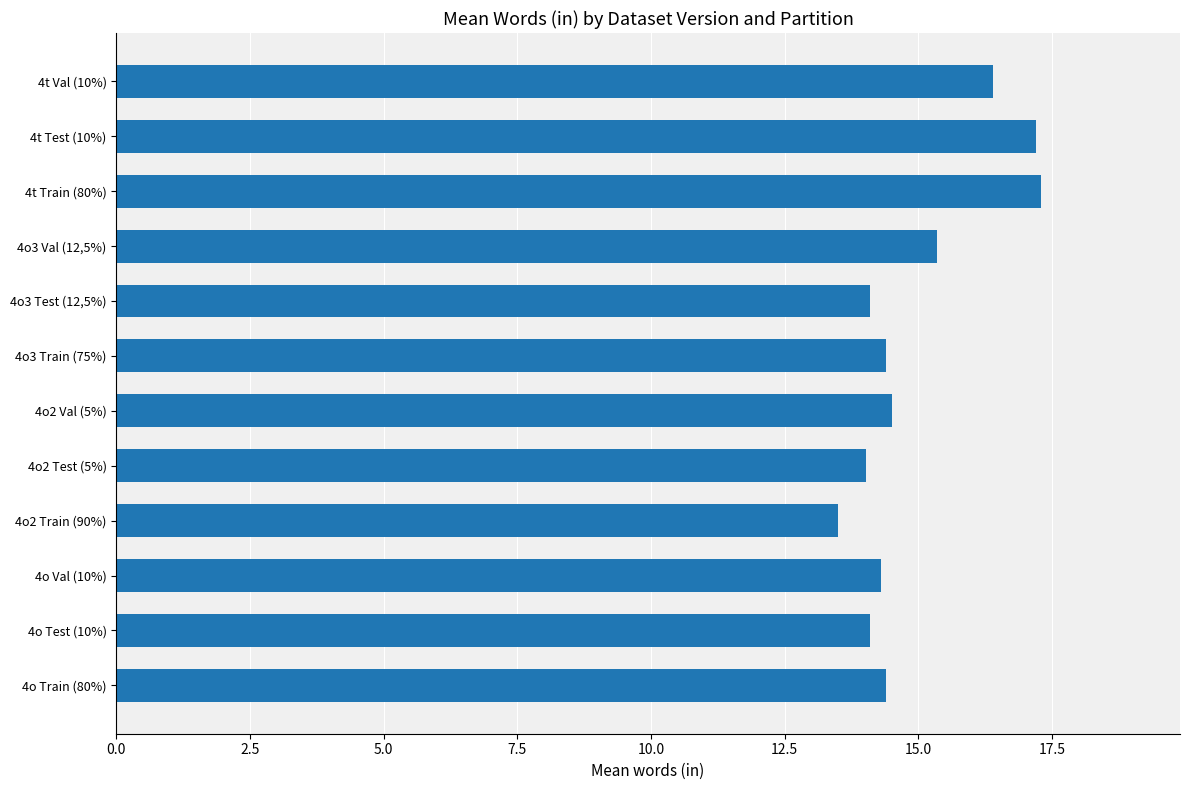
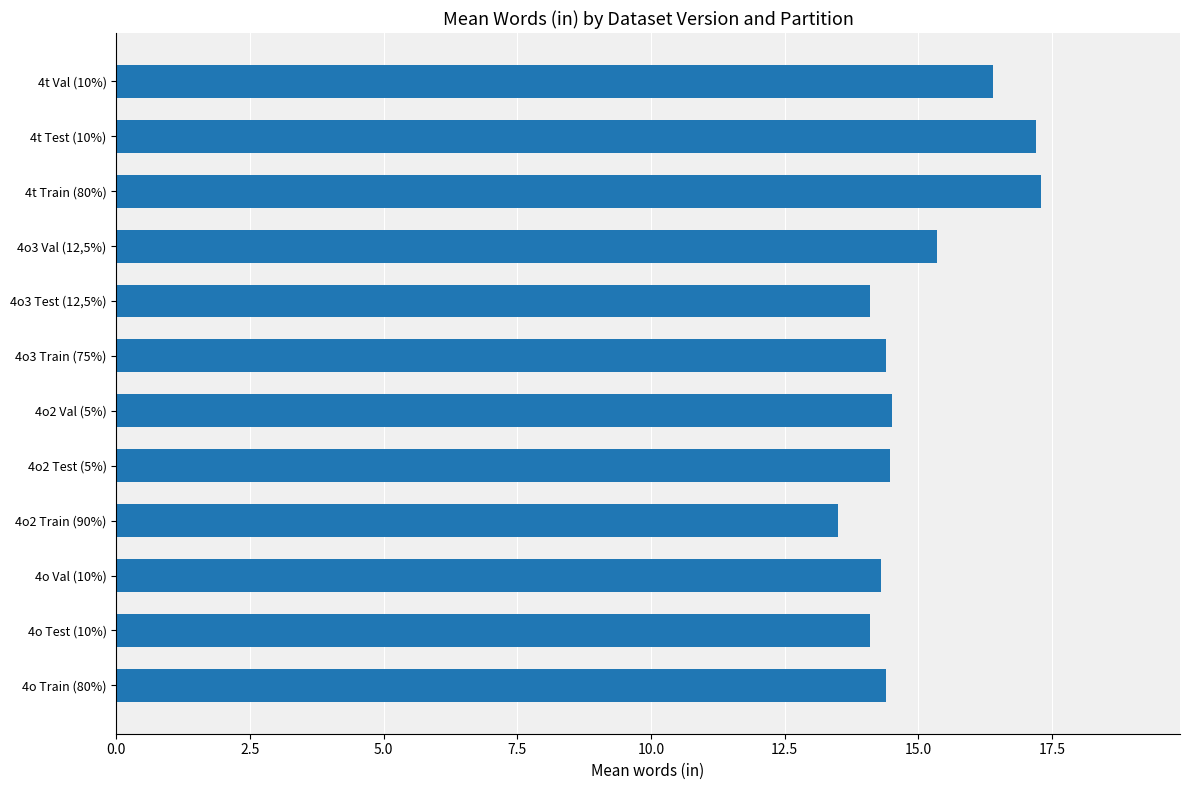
  {
    "4t Val (10%)": 16.4,
    "4t Test (10%)": 17.2,
    "4t Train (80%)": 17.3,
    "4o3 Val (12,5%)": 15.4,
    "4o3 Test (12,5%)": 14.1,
    "4o3 Train (75%)": 14.4,
    "4o2 Val (5%)": 14.5,
-   "4o2 Test (5%)": 14.0,
+   "4o2 Test (5%)": 14.5,
    "4o2 Train (90%)": 13.5,
    "4o Val (10%)": 14.3,
    "4o Test (10%)": 14.1,
    "4o Train (80%)": 14.4
  }
